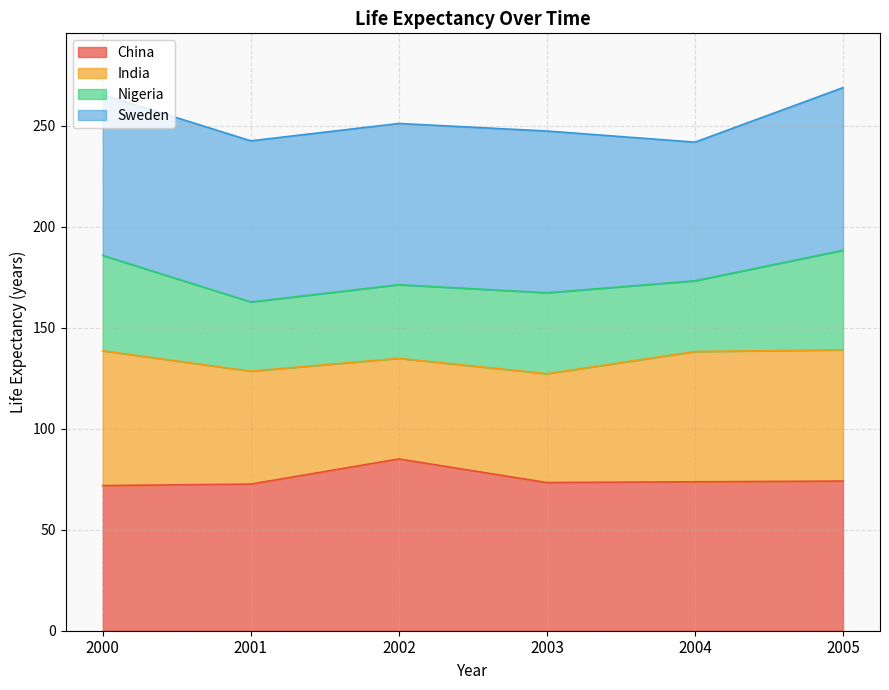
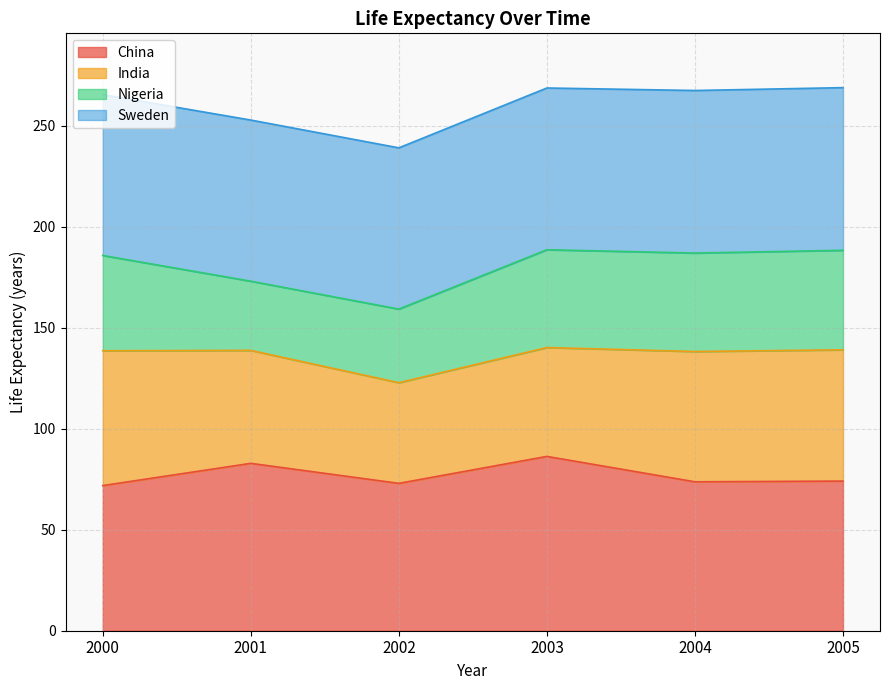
  {
    "China": {
      "2000": 72,
-     "2001": 73,
-     "2002": 85,
-     "2003": 73,
+     "2001": 83,
+     "2002": 73,
+     "2003": 86,
      "2004": 74,
      "2005": 74
    },
    "India": {
      "2000": 67,
      "2001": 56,
      "2002": 50,
      "2003": 54,
      "2004": 65,
      "2005": 65
    },
    "Nigeria": {
      "2000": 47,
      "2001": 34,
      "2002": 36,
-     "2003": 40,
-     "2004": 35,
+     "2003": 48,
+     "2004": 49,
      "2005": 49
    },
    "Sweden": {
      "2001": 80,
      "2002": 80,
      "2003": 80,
-     "2004": 69,
+     "2004": 80,
      "2005": 81
    }
  }
